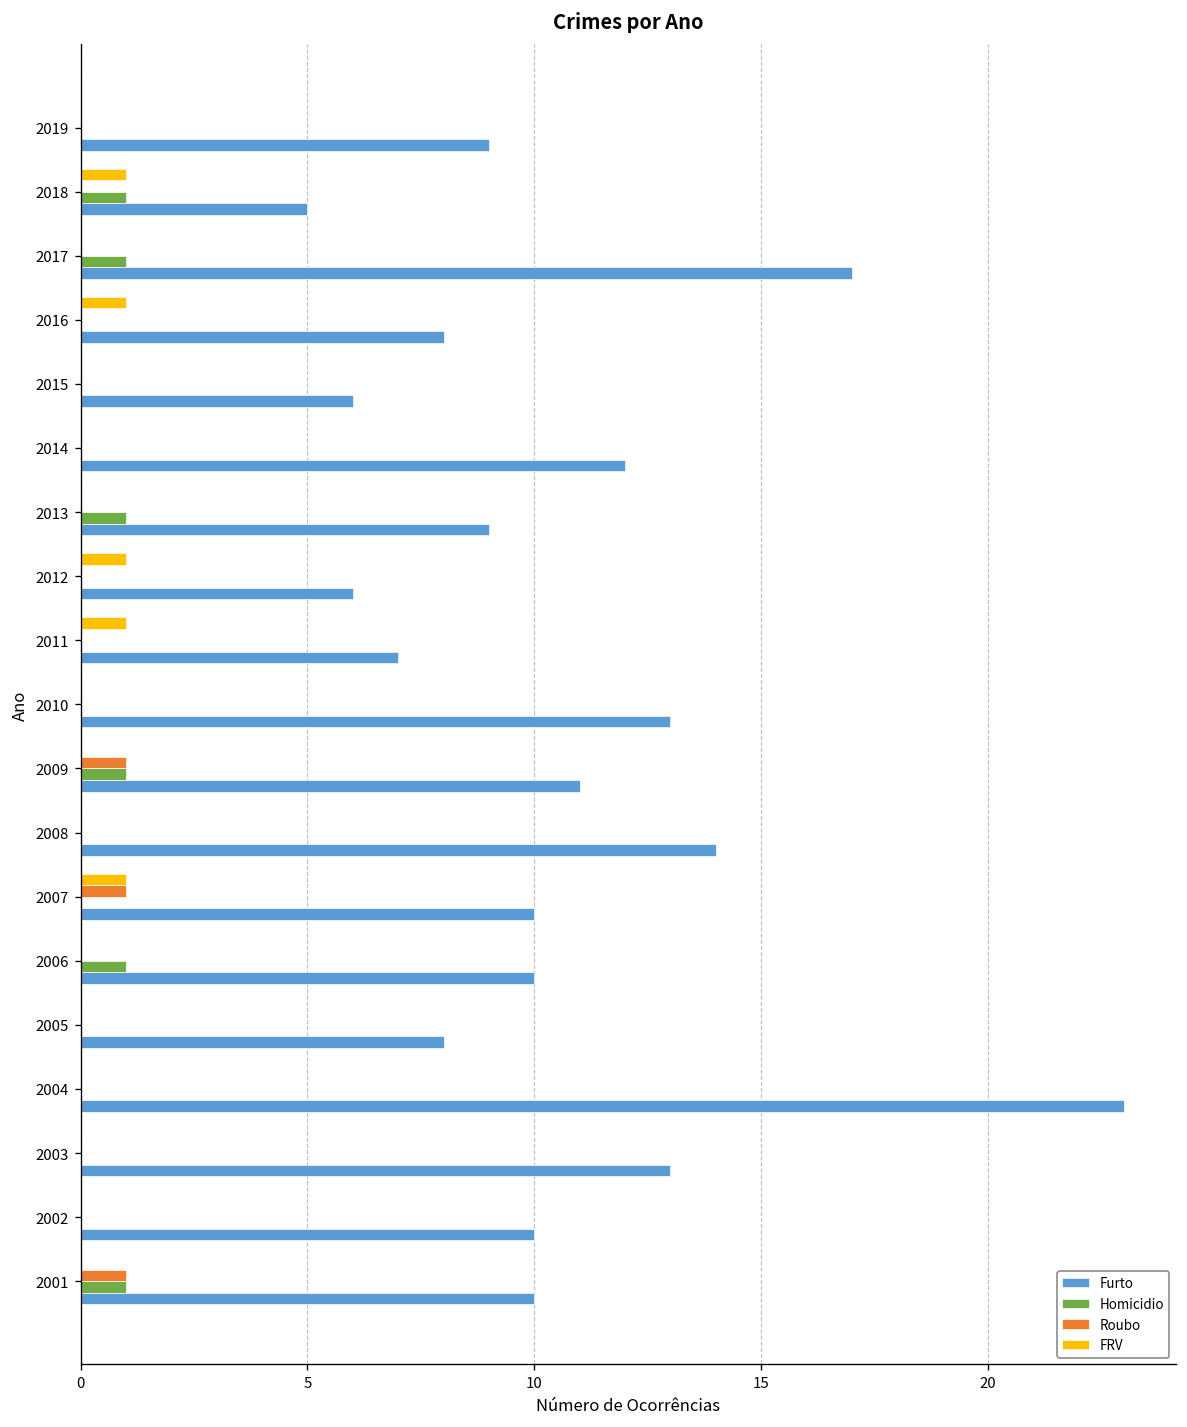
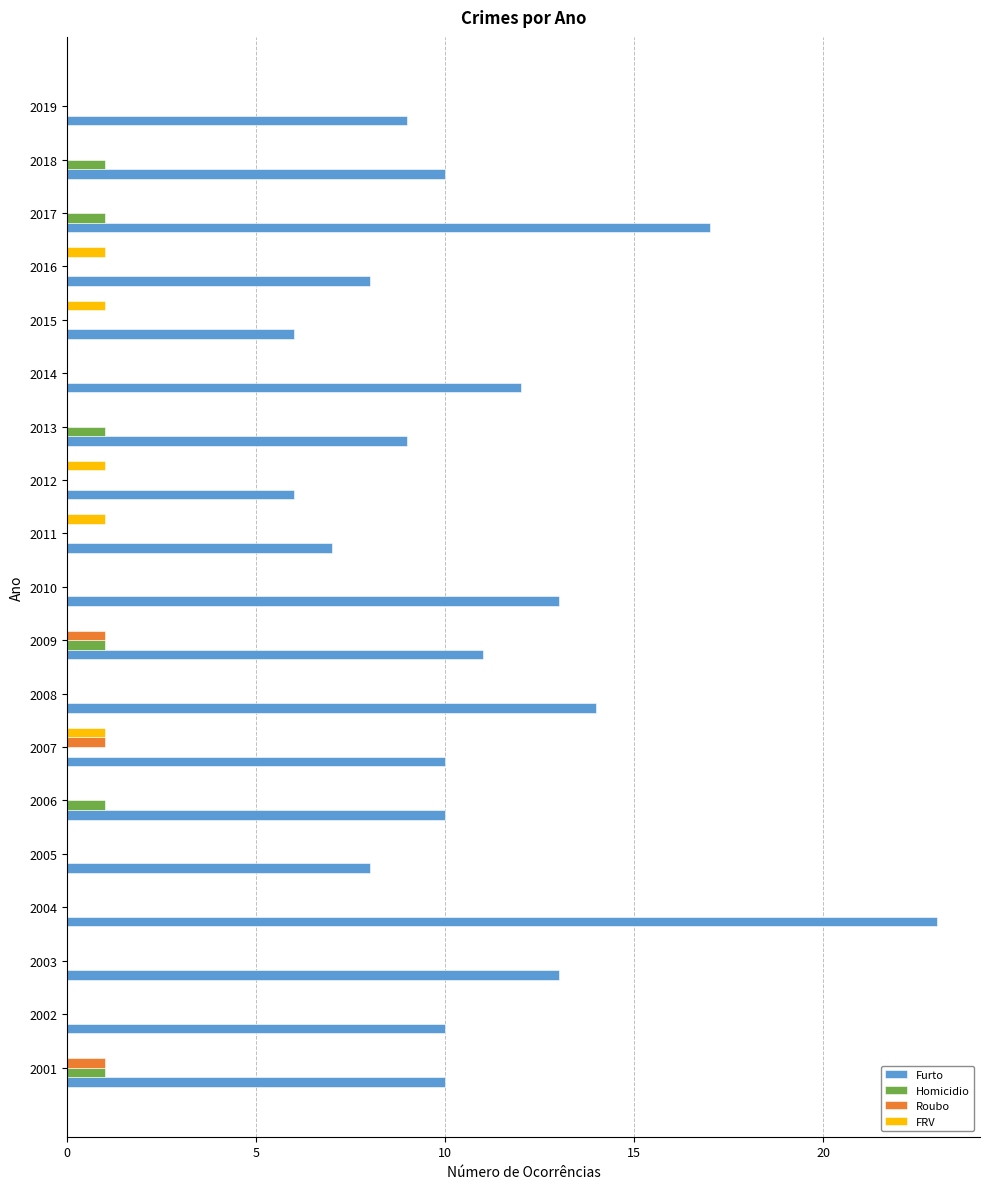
  {
    "Furto": {
      "2019": 9,
-     "2018": 5,
+     "2018": 10,
      "2017": 17,
      "2016": 8,
      "2015": 6,
      "2014": 12,
      "2013": 9,
      "2012": 6,
      "2011": 7,
      "2010": 13,
      "2009": 11,
      "2008": 14,
      "2007": 10,
      "2006": 10,
      "2005": 8,
      "2004": 23,
      "2003": 13,
      "2002": 10,
      "2001": 10
    },
    "Homicidio": {
      "2019": 0,
      "2018": 1,
      "2017": 1,
      "2016": 0,
      "2015": 0,
      "2014": 0,
      "2013": 1,
      "2012": 0,
      "2011": 0,
      "2010": 0,
      "2009": 1,
      "2008": 0,
      "2007": 0,
      "2006": 1,
      "2005": 0,
      "2004": 0,
      "2003": 0,
      "2002": 0,
      "2001": 1
    },
    "Roubo": {
      "2019": 0,
      "2018": 0,
      "2017": 0,
      "2016": 0,
      "2015": 0,
      "2014": 0,
      "2013": 0,
      "2012": 0,
      "2011": 0,
      "2010": 0,
      "2009": 1,
      "2008": 0,
      "2007": 1,
      "2006": 0,
      "2005": 0,
      "2004": 0,
      "2003": 0,
      "2002": 0,
      "2001": 1
    },
    "FRV": {
      "2019": 0,
-     "2018": 1,
+     "2018": 0,
      "2017": 0,
      "2016": 1,
-     "2015": 0,
+     "2015": 1,
      "2014": 0,
      "2013": 0,
      "2012": 1,
      "2011": 1,
      "2010": 0,
      "2009": 0,
      "2008": 0,
      "2007": 1,
      "2006": 0,
      "2005": 0,
      "2004": 0,
      "2003": 0,
      "2002": 0,
      "2001": 0
    }
  }
